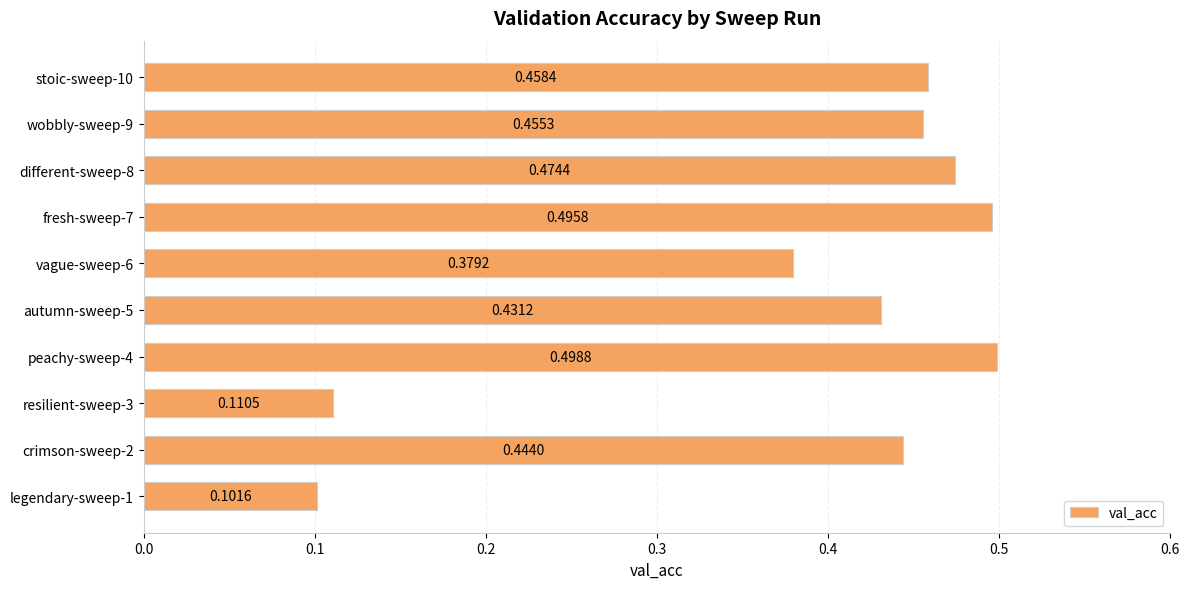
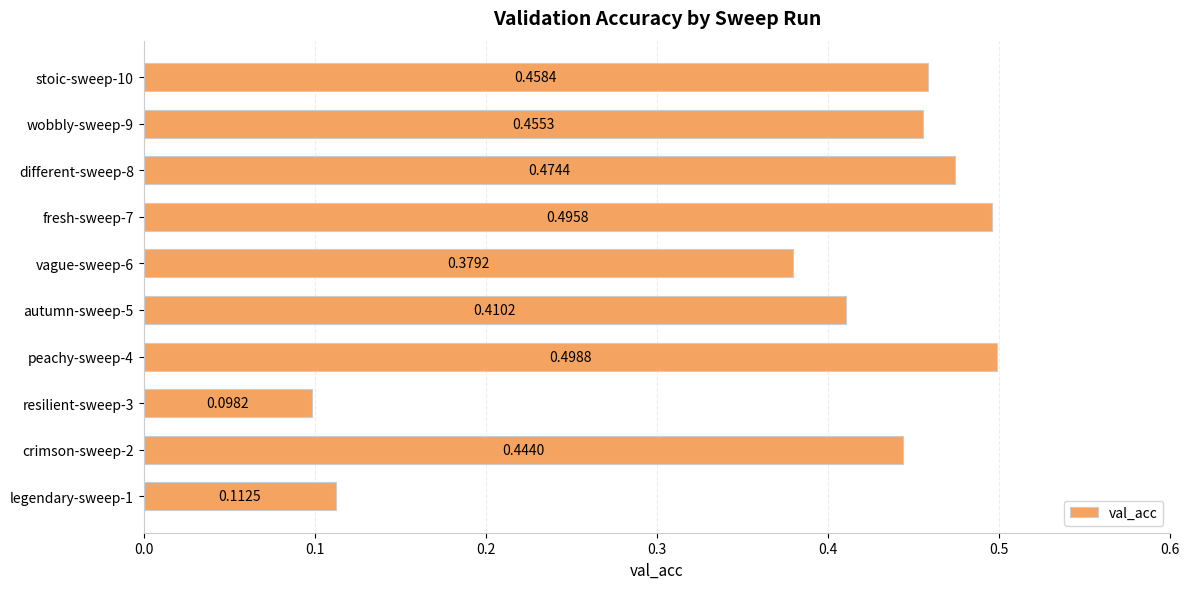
  {
    "stoic-sweep-10": 0.4584,
    "wobbly-sweep-9": 0.4553,
    "different-sweep-8": 0.4744,
    "fresh-sweep-7": 0.4958,
    "vague-sweep-6": 0.3792,
-   "autumn-sweep-5": 0.4312,
+   "autumn-sweep-5": 0.4102,
    "peachy-sweep-4": 0.4988,
-   "resilient-sweep-3": 0.1105,
+   "resilient-sweep-3": 0.0982,
    "crimson-sweep-2": 0.4440,
-   "legendary-sweep-1": 0.1016
+   "legendary-sweep-1": 0.1125
  }
